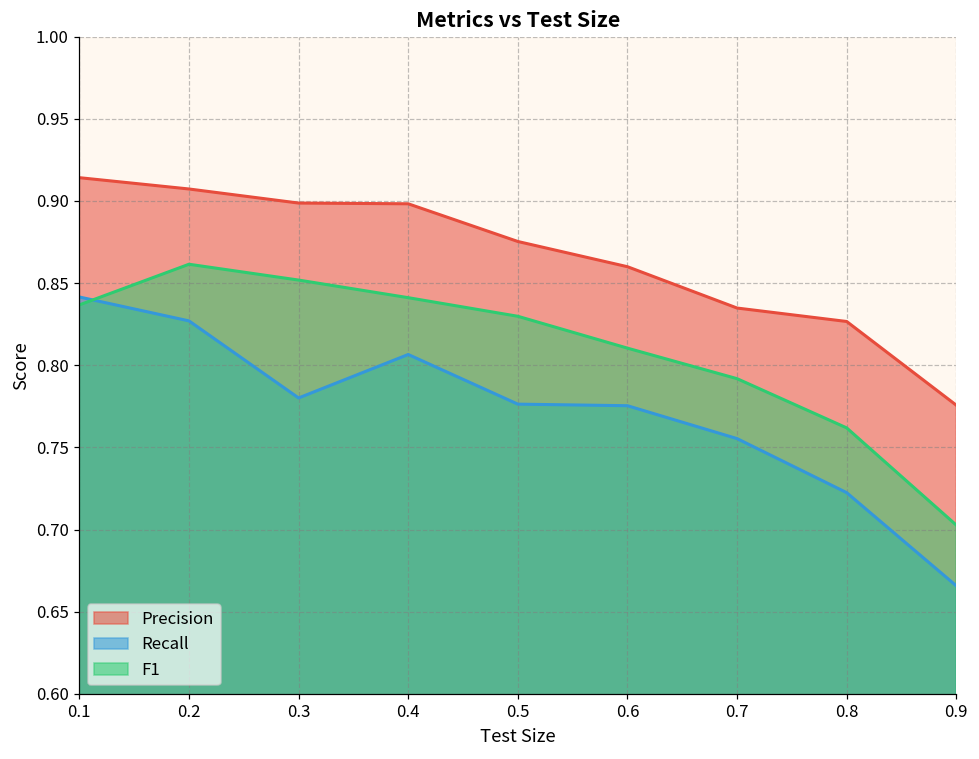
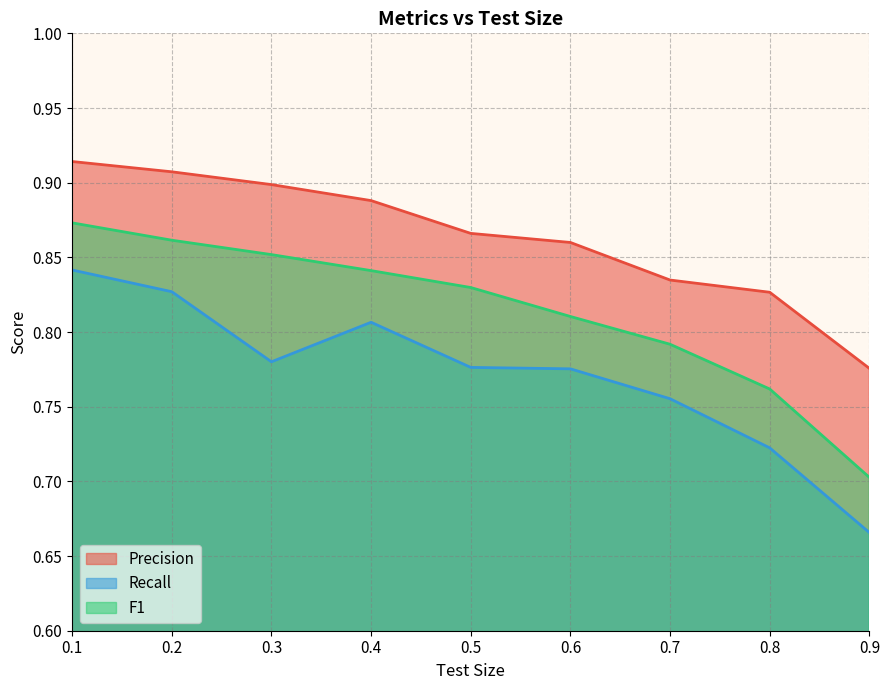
  {
    "Precision": {
      "0.1": 0.914,
      "0.2": 0.907,
      "0.3": 0.899,
-     "0.4": 0.898,
-     "0.5": 0.875,
+     "0.4": 0.888,
+     "0.5": 0.866,
      "0.6": 0.860,
      "0.7": 0.835,
      "0.8": 0.827,
      "0.9": 0.776
    },
    "Recall": {
      "0.1": 0.842,
      "0.2": 0.827,
      "0.3": 0.780,
      "0.4": 0.807,
      "0.5": 0.776,
      "0.6": 0.775,
      "0.7": 0.755,
      "0.8": 0.722,
      "0.9": 0.666
    },
    "F1": {
-     "0.1": 0.837,
+     "0.1": 0.873,
      "0.2": 0.861,
      "0.3": 0.852,
      "0.4": 0.841,
      "0.5": 0.830,
      "0.6": 0.810,
      "0.7": 0.792,
      "0.8": 0.762,
      "0.9": 0.703
    }
  }
